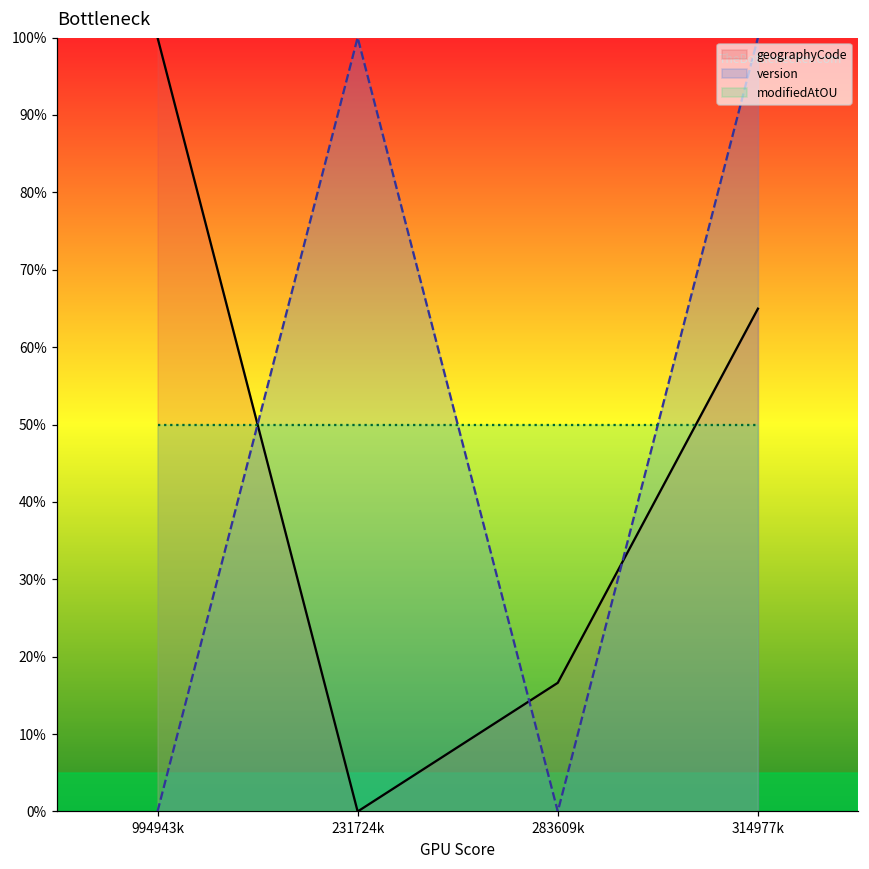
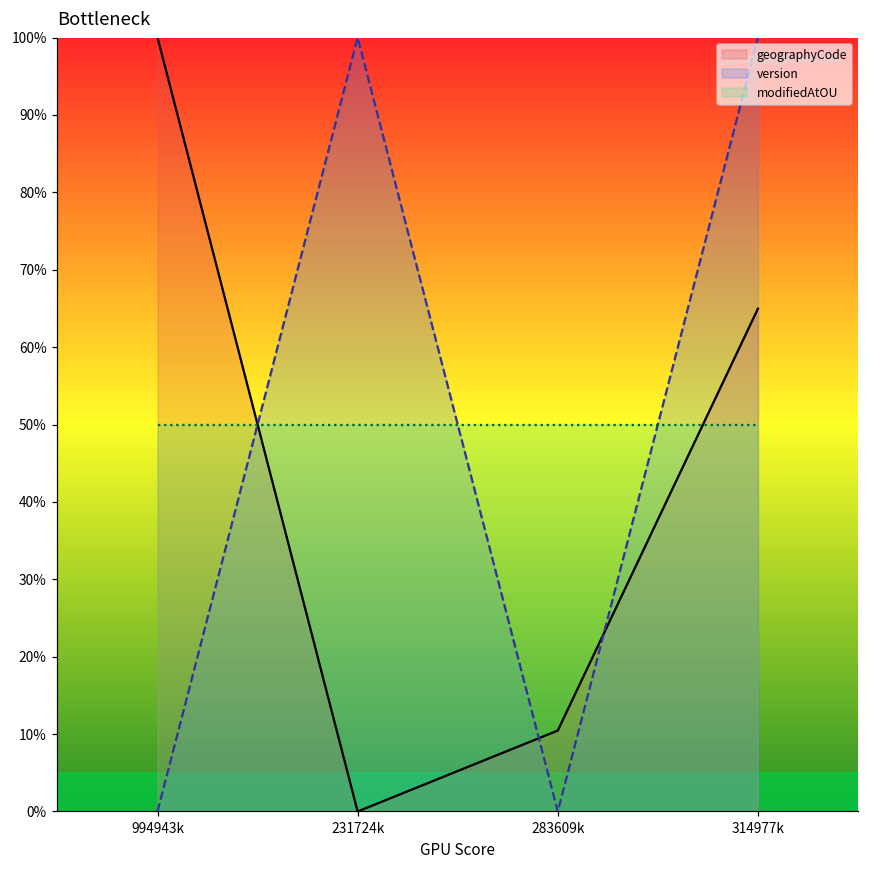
  {
    "geographyCode": {
      "994943k": "100%",
-     "283609k": "17%",
+     "283609k": "10%",
      "314977k": "65%"
    }
  }
